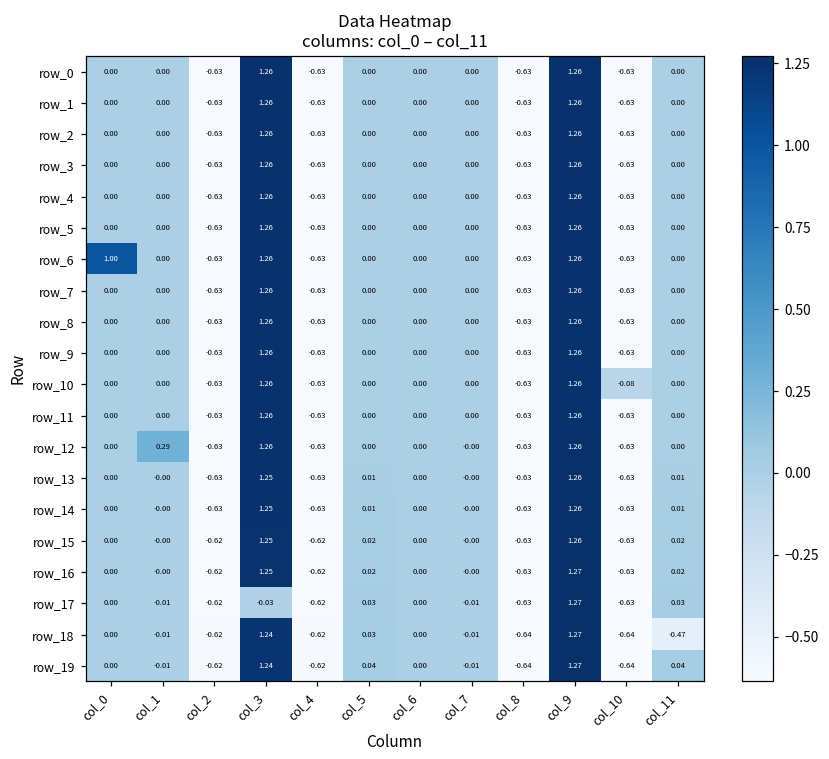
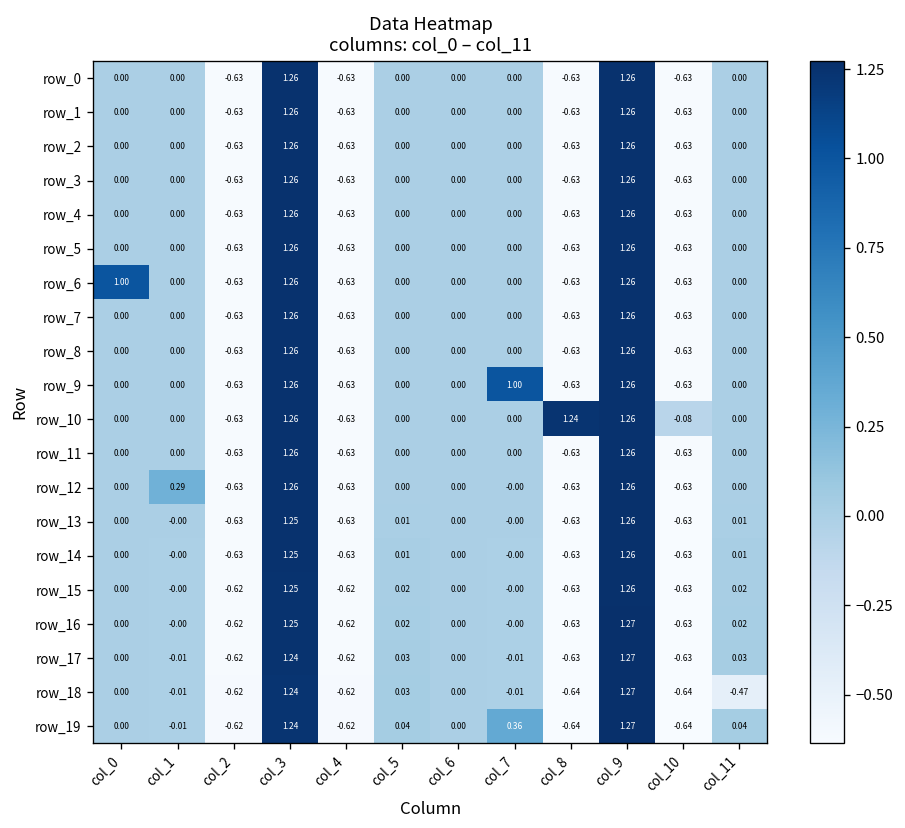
  {
    "row_9": {
      "col_0": 0.00,
      "col_1": 0.00,
      "col_2": -0.63,
      "col_3": 1.26,
      "col_4": -0.63,
      "col_5": 0.00,
      "col_6": 0.00,
-     "col_7": 0.00,
+     "col_7": 1.00,
      "col_8": -0.63,
      "col_9": 1.26,
      "col_10": -0.63,
      "col_11": 0.00
    },
    "row_10": {
      "col_0": 0.00,
      "col_1": 0.00,
      "col_2": -0.63,
      "col_3": 1.26,
      "col_4": -0.63,
      "col_5": 0.00,
      "col_6": 0.00,
      "col_7": 0.00,
-     "col_8": -0.63,
+     "col_8": 1.24,
      "col_9": 1.26,
      "col_10": -0.08,
      "col_11": 0.00
    },
    "row_17": {
      "col_0": 0.00,
      "col_1": -0.01,
      "col_2": -0.62,
-     "col_3": -0.03,
+     "col_3": 1.24,
      "col_4": -0.62,
      "col_5": 0.03,
      "col_6": 0.00,
      "col_7": -0.01,
      "col_8": -0.63,
      "col_9": 1.27,
      "col_10": -0.63,
      "col_11": 0.03
    },
    "row_19": {
      "col_0": 0.00,
      "col_1": -0.01,
      "col_2": -0.62,
      "col_3": 1.24,
      "col_4": -0.62,
      "col_5": 0.04,
      "col_6": 0.00,
-     "col_7": -0.01,
+     "col_7": 0.36,
      "col_8": -0.64,
      "col_9": 1.27,
      "col_10": -0.64,
      "col_11": 0.04
    }
  }
